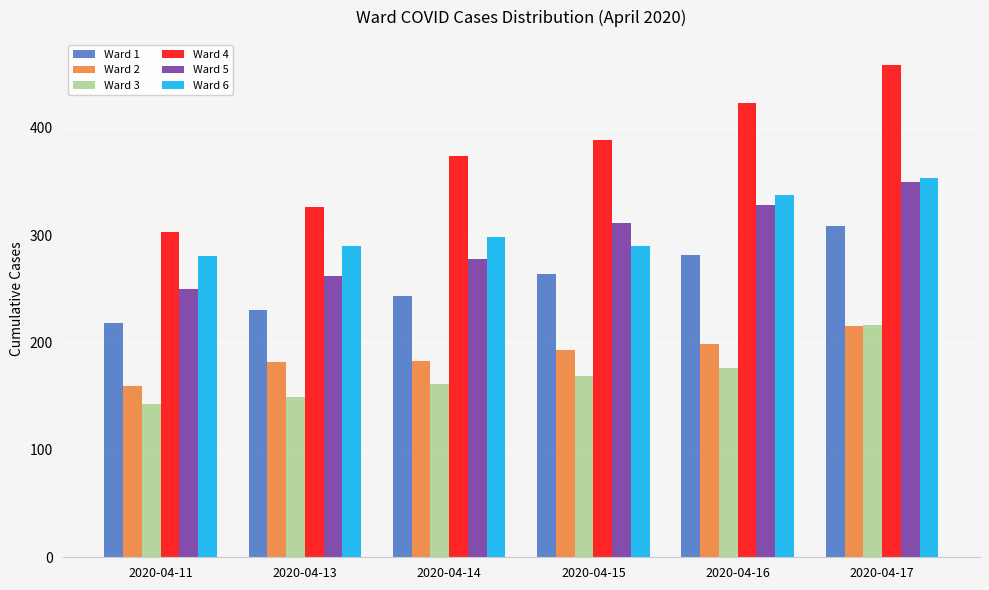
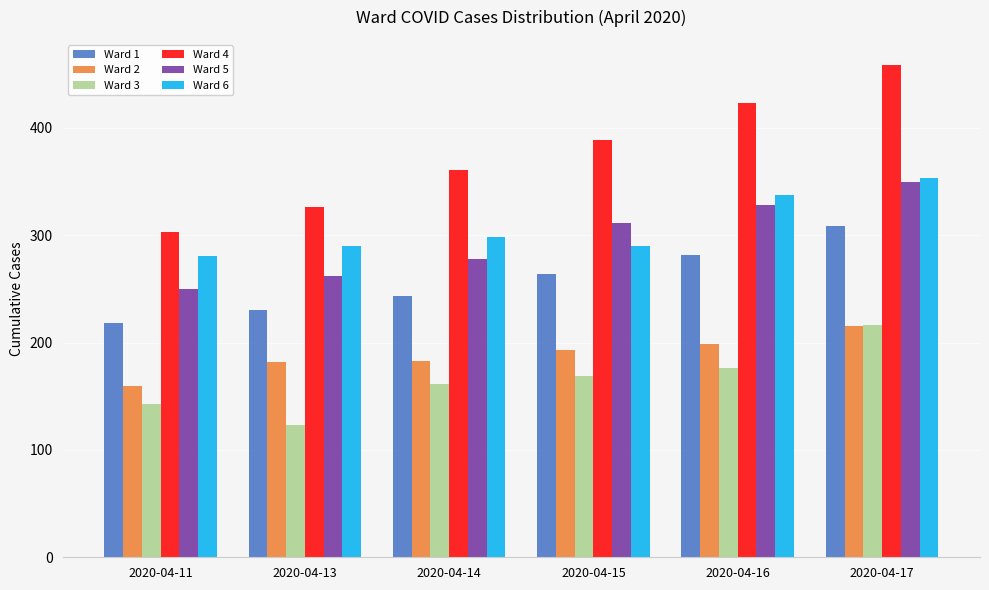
  {
    "Ward 1": {
      "2020-04-11": 218,
      "2020-04-13": 230,
      "2020-04-14": 243,
      "2020-04-15": 264,
      "2020-04-16": 282,
      "2020-04-17": 309
    },
    "Ward 2": {
      "2020-04-11": 160,
      "2020-04-13": 182,
      "2020-04-14": 183,
      "2020-04-15": 193,
      "2020-04-16": 199,
      "2020-04-17": 215
    },
    "Ward 3": {
      "2020-04-11": 143,
-     "2020-04-13": 149,
+     "2020-04-13": 123,
      "2020-04-14": 161,
      "2020-04-15": 169,
      "2020-04-16": 176,
      "2020-04-17": 216
    },
    "Ward 4": {
      "2020-04-11": 303,
      "2020-04-13": 326,
-     "2020-04-14": 374,
+     "2020-04-14": 361,
      "2020-04-15": 389,
      "2020-04-16": 423,
      "2020-04-17": 459
    },
    "Ward 5": {
      "2020-04-11": 250,
      "2020-04-13": 262,
      "2020-04-14": 278,
      "2020-04-15": 311,
      "2020-04-16": 328,
      "2020-04-17": 350
    },
    "Ward 6": {
      "2020-04-11": 281,
      "2020-04-13": 290,
      "2020-04-14": 298,
      "2020-04-15": 290,
      "2020-04-16": 337,
      "2020-04-17": 353
    }
  }
